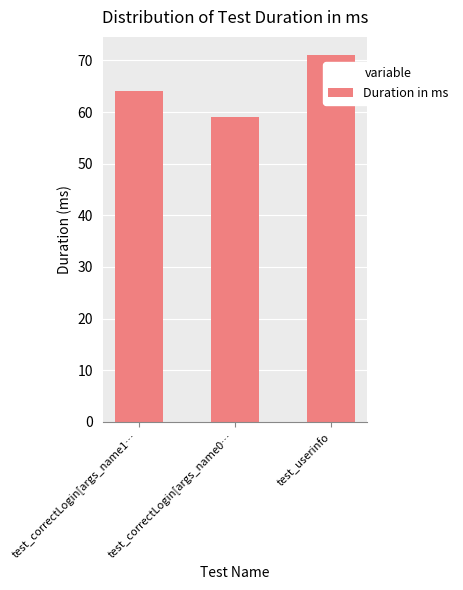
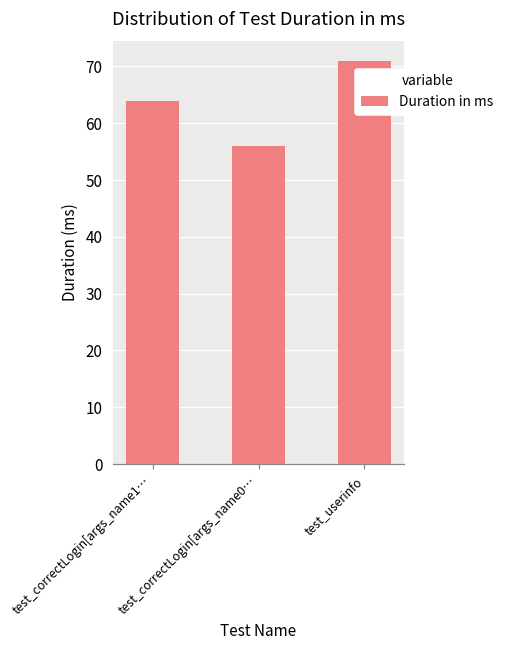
  {
    "test_correctLogin[args_name1…": 64,
-   "test_correctLogin[args_name0…": 59,
+   "test_correctLogin[args_name0…": 56,
    "test_userinfo": 71
  }
